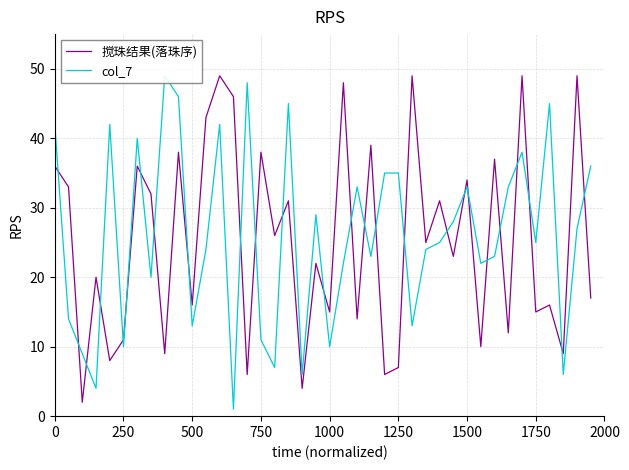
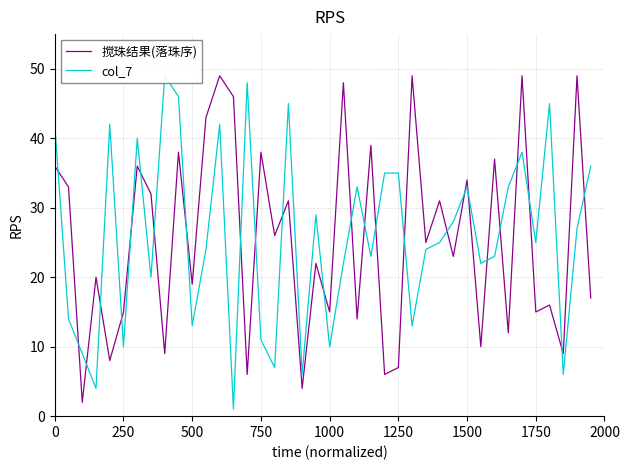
  {
    "搅珠结果(落珠序)": {
      "0": 36,
-     "250": 11,
-     "500": 16,
+     "250": 15,
+     "500": 19,
      "750": 38,
      "1000": 15,
      "1250": 7,
      "1500": 34,
      "1750": 15
    },
    "col_7": {
      "0": 42,
      "250": 10,
      "500": 13,
      "750": 11,
      "1000": 10,
      "1250": 35,
      "1500": 33,
      "1750": 25
    }
  }
